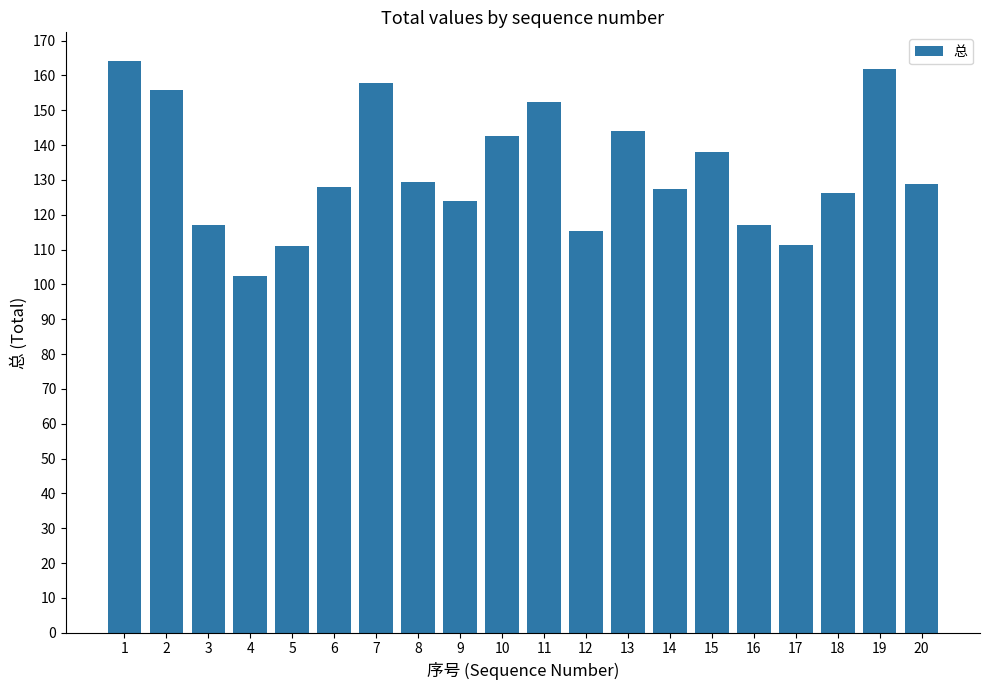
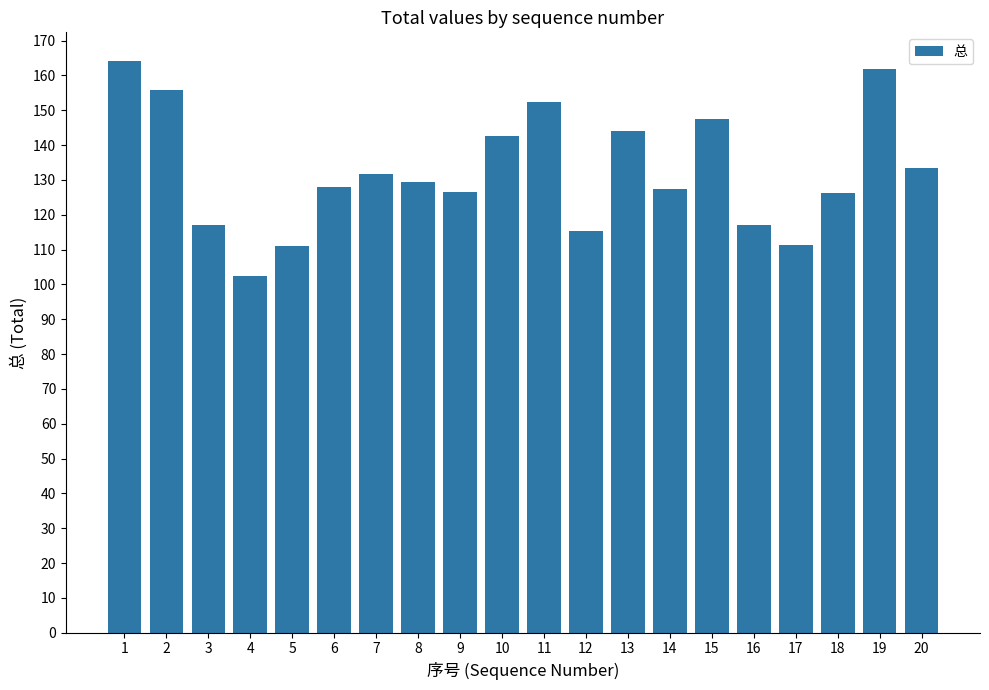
  {
    "1": 164,
    "2": 156,
    "3": 117,
    "4": 102,
    "5": 111,
    "6": 128,
-   "7": 158,
+   "7": 132,
    "8": 129,
-   "9": 124,
+   "9": 127,
    "10": 143,
    "11": 153,
    "12": 115,
    "13": 144,
    "14": 127,
-   "15": 138,
+   "15": 147,
    "16": 117,
    "17": 111,
    "18": 126,
    "19": 162,
-   "20": 129
+   "20": 133
  }
